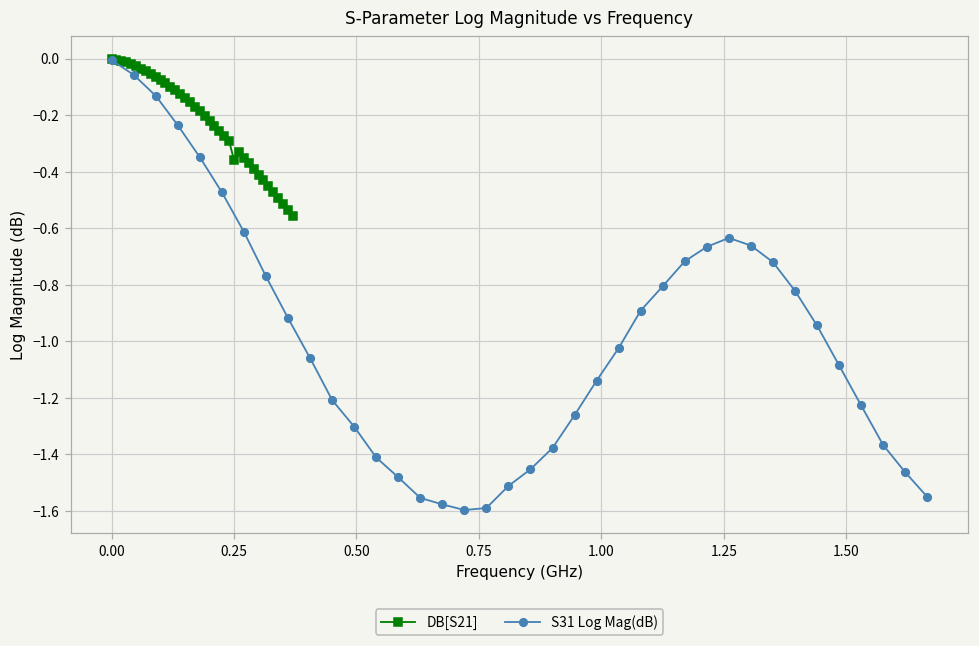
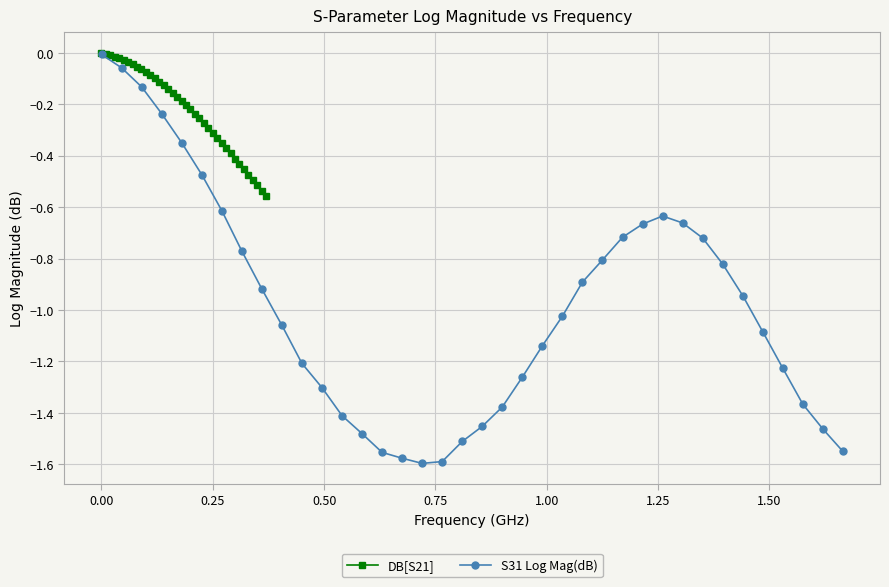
  {
    "DB[S21]": {
-     "0.25": -0.36
+     "0.25": -0.31
    }
  }
